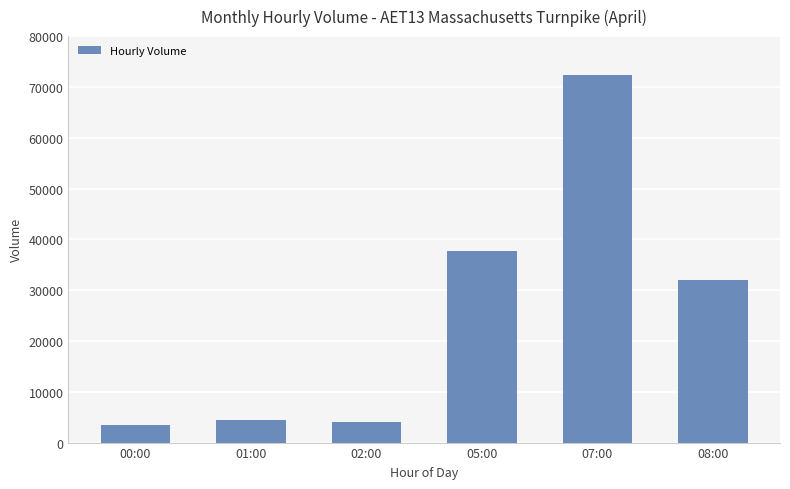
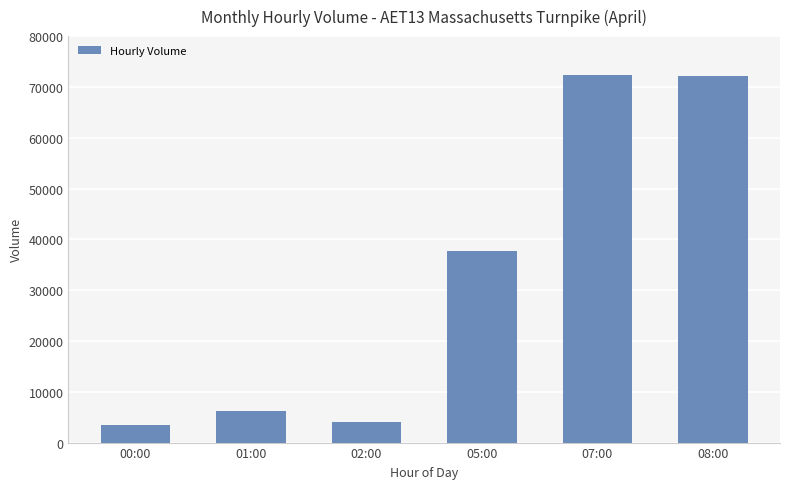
  {
    "00:00": 3000,
-   "01:00": 4000,
+   "01:00": 6000,
    "02:00": 4000,
    "05:00": 38000,
    "07:00": 72000,
-   "08:00": 32000
+   "08:00": 72000
  }
